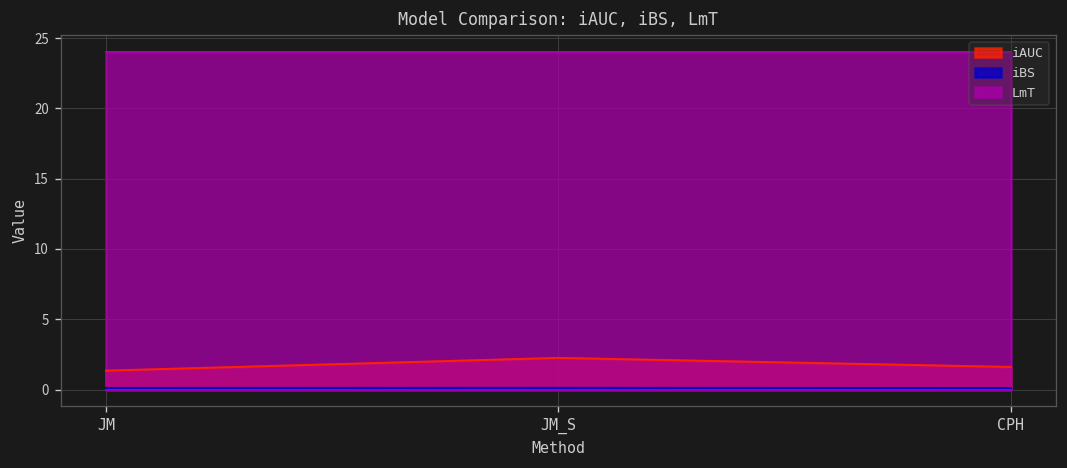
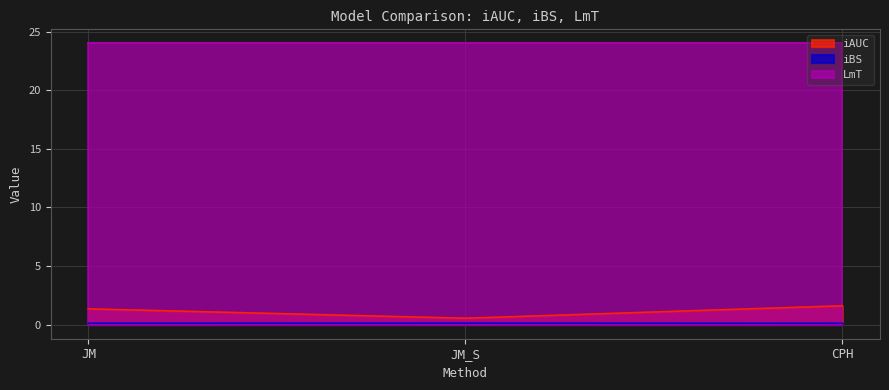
  {
    "iAUC": {
      "JM": 1.3,
-     "JM_S": 2.3,
+     "JM_S": 0.5,
      "CPH": 1.6
    },
    "iBS": {
      "JM": 0.1,
      "JM_S": 0.1,
      "CPH": 0.1
    },
    "LmT": {
      "JM": 24.0,
      "JM_S": 24.0
    }
  }
